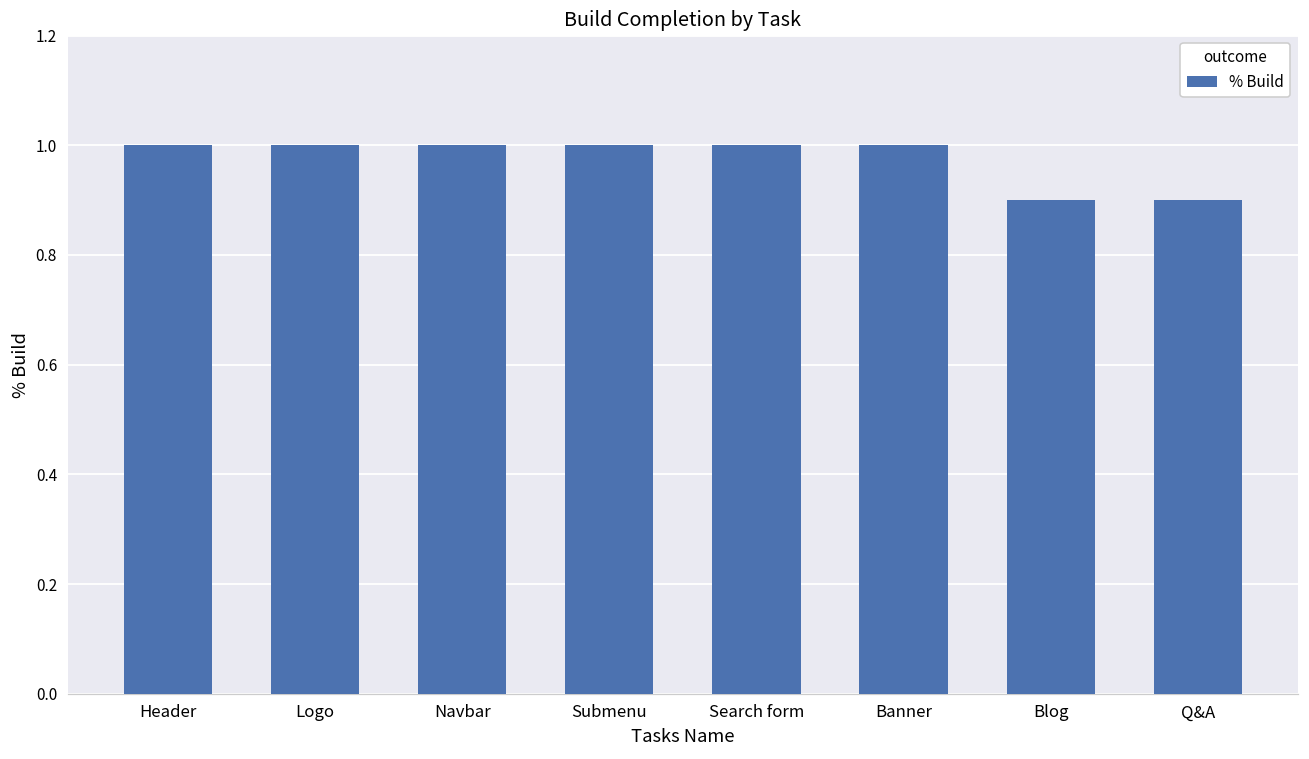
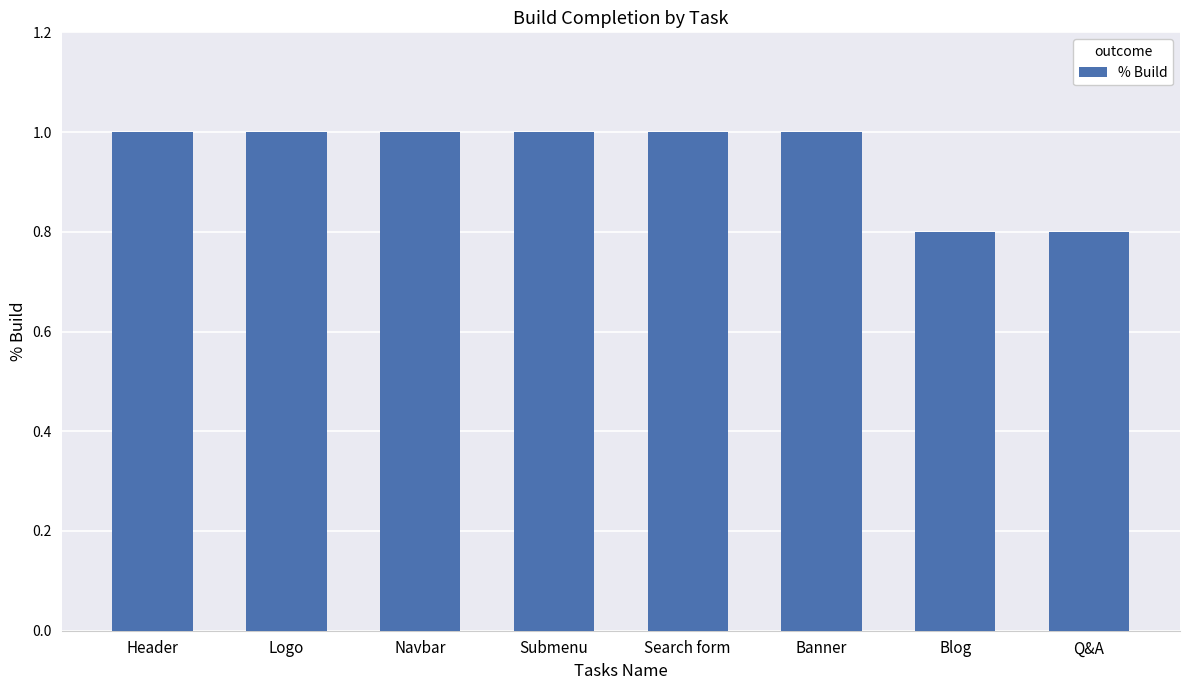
  {
    "Header": 1.0,
    "Logo": 1.0,
    "Navbar": 1.0,
    "Submenu": 1.0,
    "Search form": 1.0,
    "Banner": 1.0,
-   "Blog": 0.9,
-   "Q&A": 0.9
+   "Blog": 0.8,
+   "Q&A": 0.8
  }
